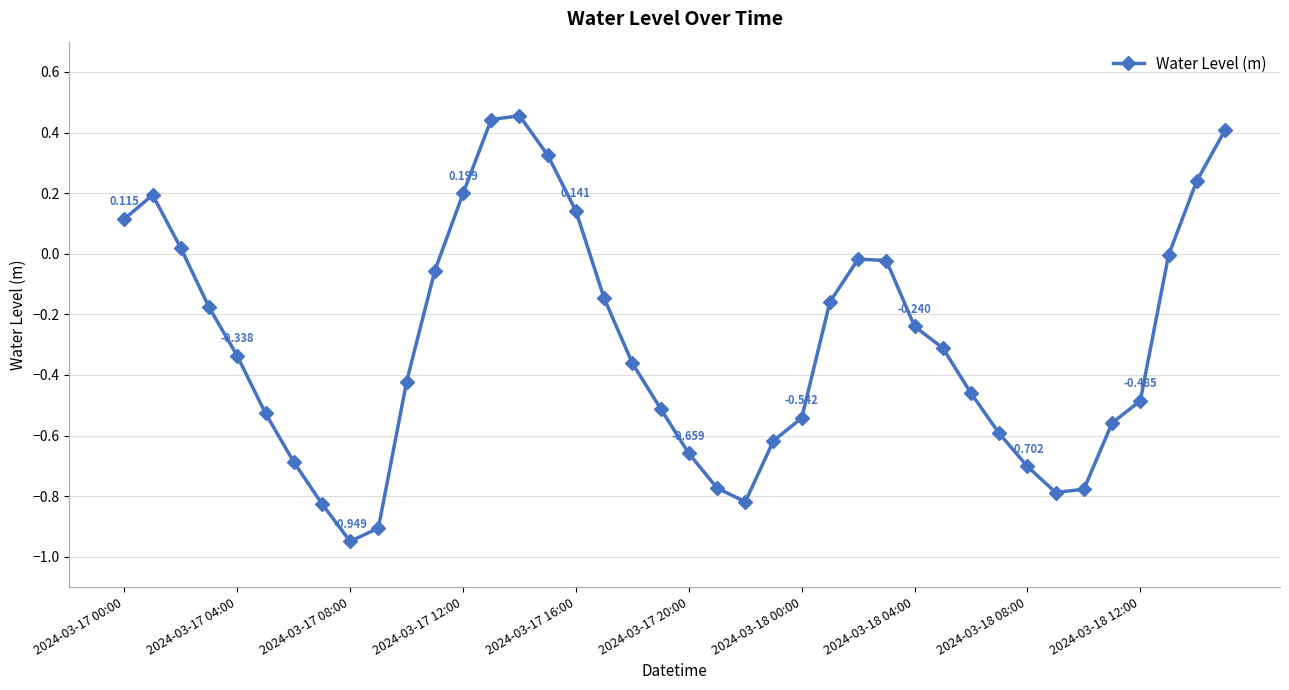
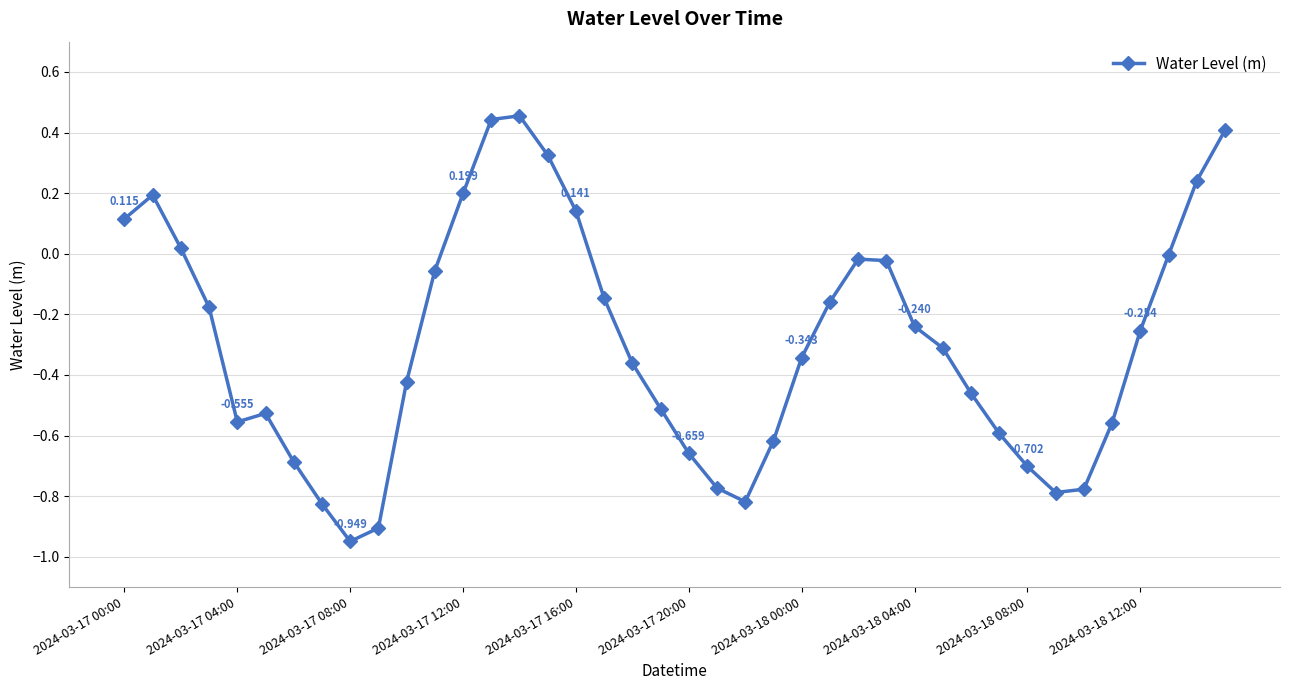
  {
    "2024-03-17 00:00": 0.115,
-   "2024-03-17 04:00": -0.338,
+   "2024-03-17 04:00": -0.555,
    "2024-03-17 08:00": -0.949,
    "2024-03-17 12:00": 0.199,
    "2024-03-17 16:00": 0.141,
    "2024-03-17 20:00": -0.659,
-   "2024-03-18 00:00": -0.542,
+   "2024-03-18 00:00": -0.343,
    "2024-03-18 04:00": -0.240,
    "2024-03-18 08:00": -0.702,
-   "2024-03-18 12:00": -0.485
+   "2024-03-18 12:00": -0.254
  }
